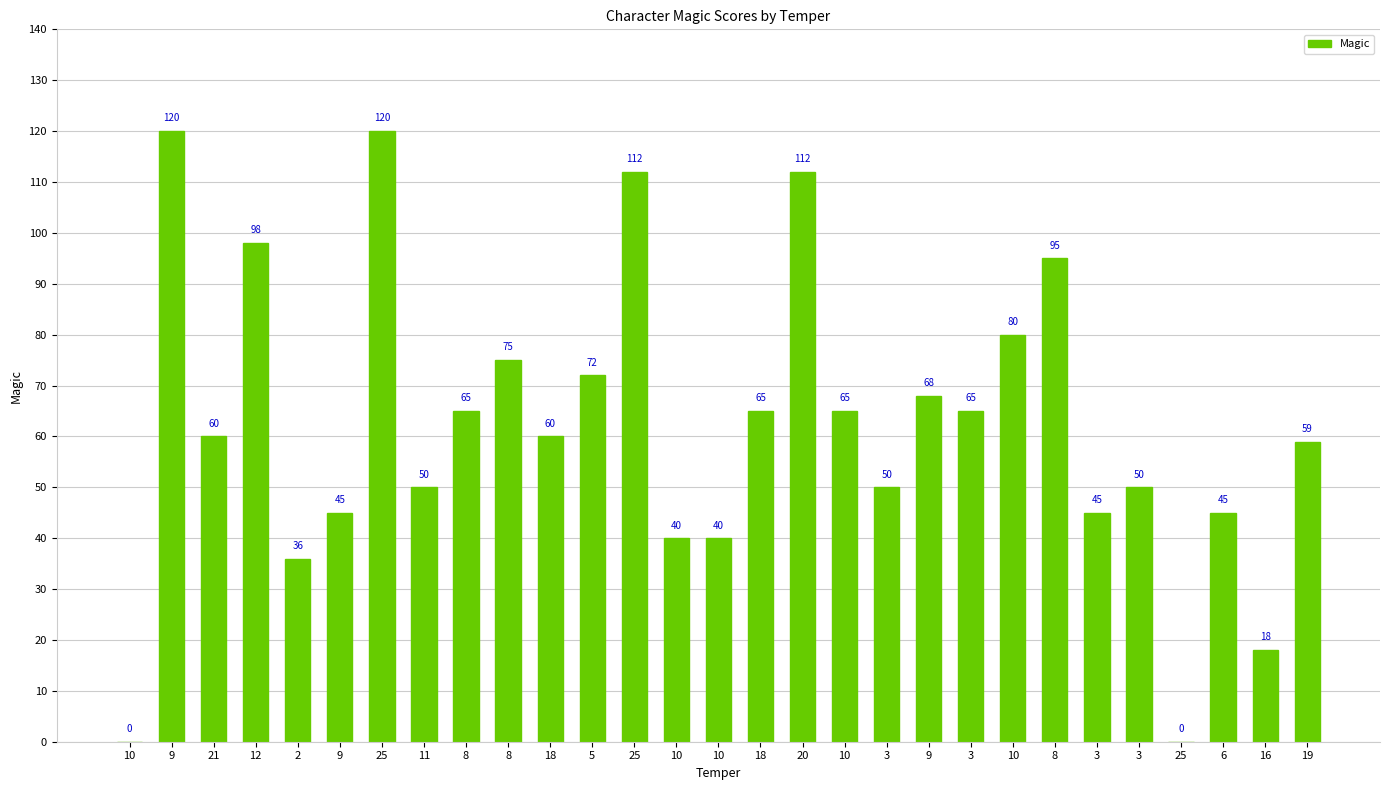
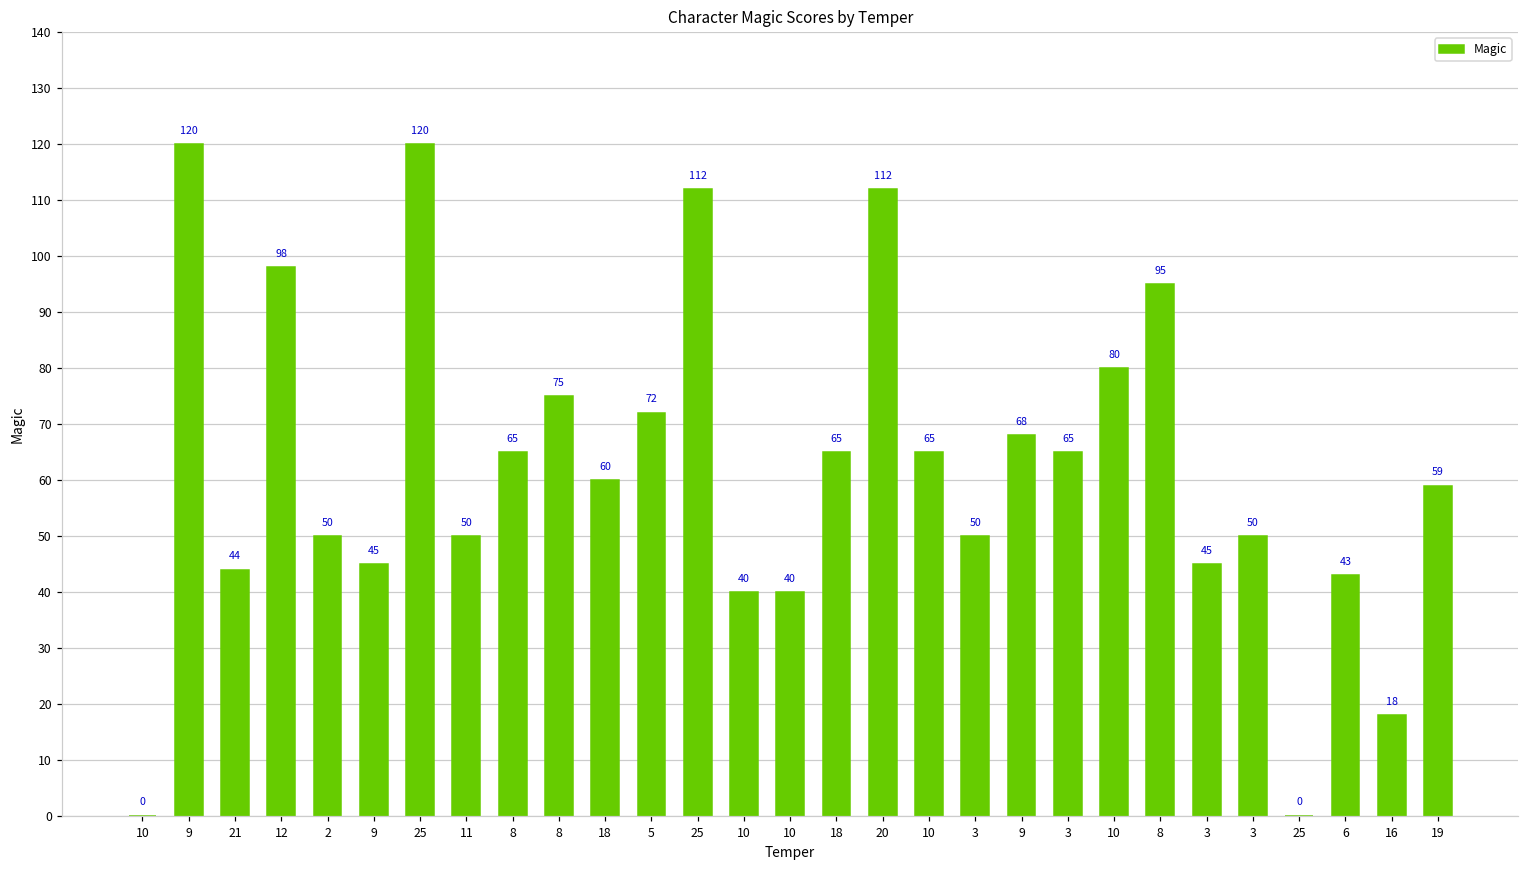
  {
-   "21": 60,
+   "21": 44,
    "12": 98,
-   "2": 36,
+   "2": 50,
    "11": 50,
    "5": 72,
    "20": 112,
-   "6": 45,
+   "6": 43,
    "16": 18,
    "19": 59
  }
